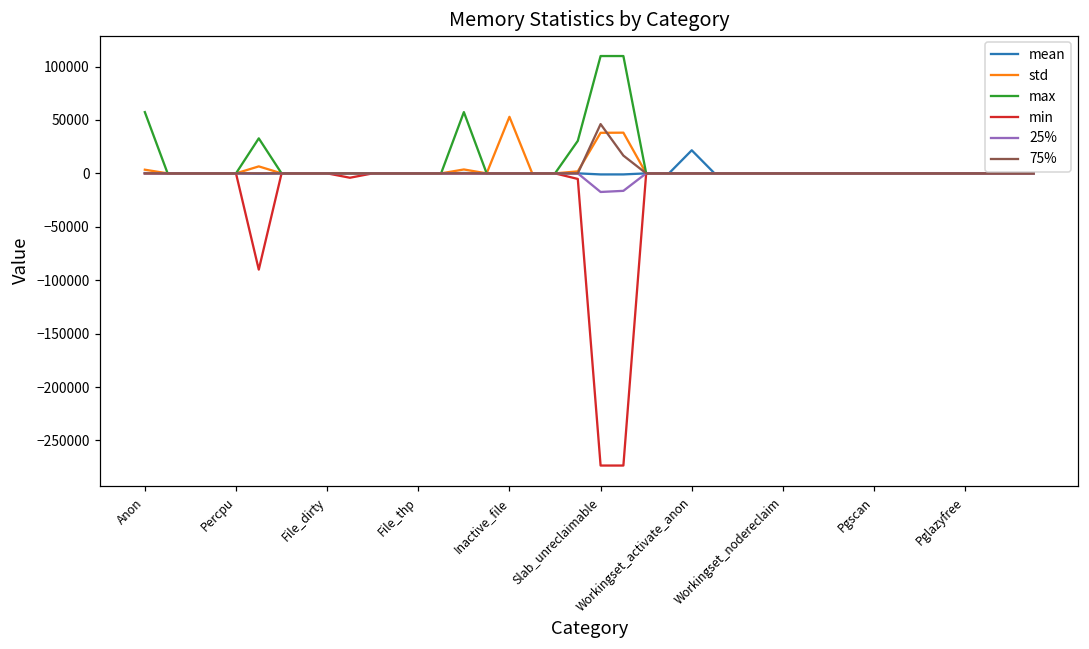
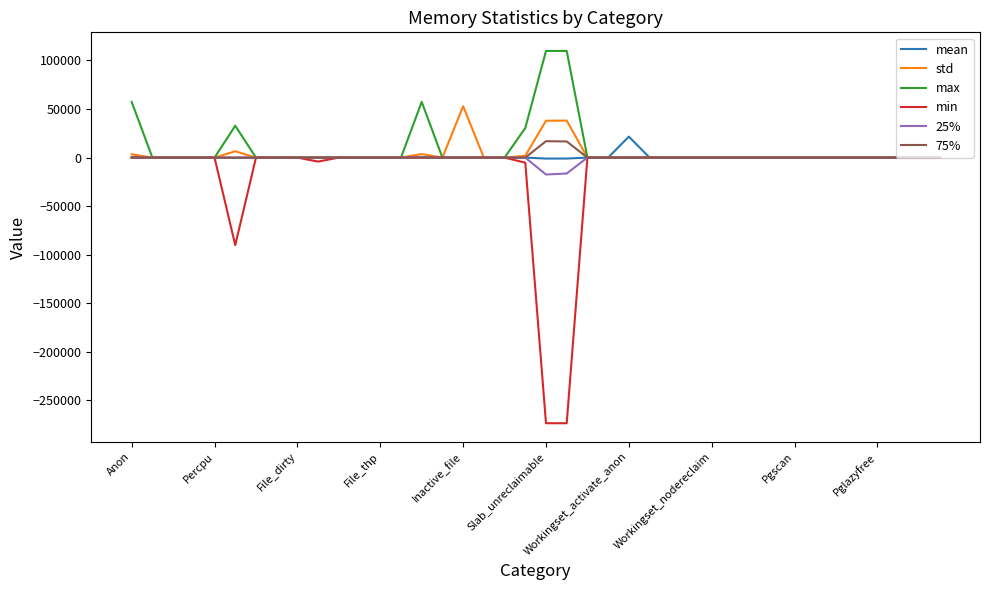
  {
    "mean": {
      "Slab_unreclaimable": 0,
      "Workingset_activate_anon": 20000
    },
    "std": {
      "Anon": 0,
      "Inactive_file": 50000,
      "Slab_unreclaimable": 40000
    },
    "max": {
      "Anon": 60000,
      "Slab_unreclaimable": 110000
    },
    "min": {
      "Slab_unreclaimable": -270000
    },
    "25%": {
      "Slab_unreclaimable": -20000
    },
    "75%": {
-     "Slab_unreclaimable": 50000
+     "Slab_unreclaimable": 20000
    }
  }
